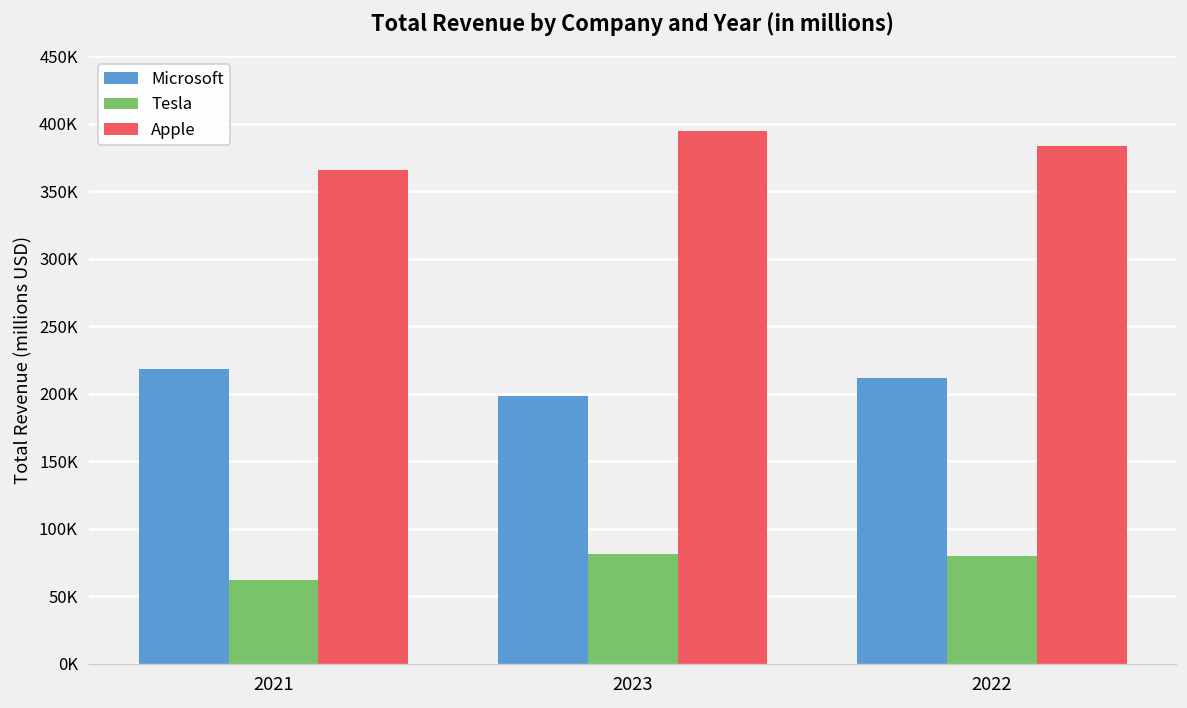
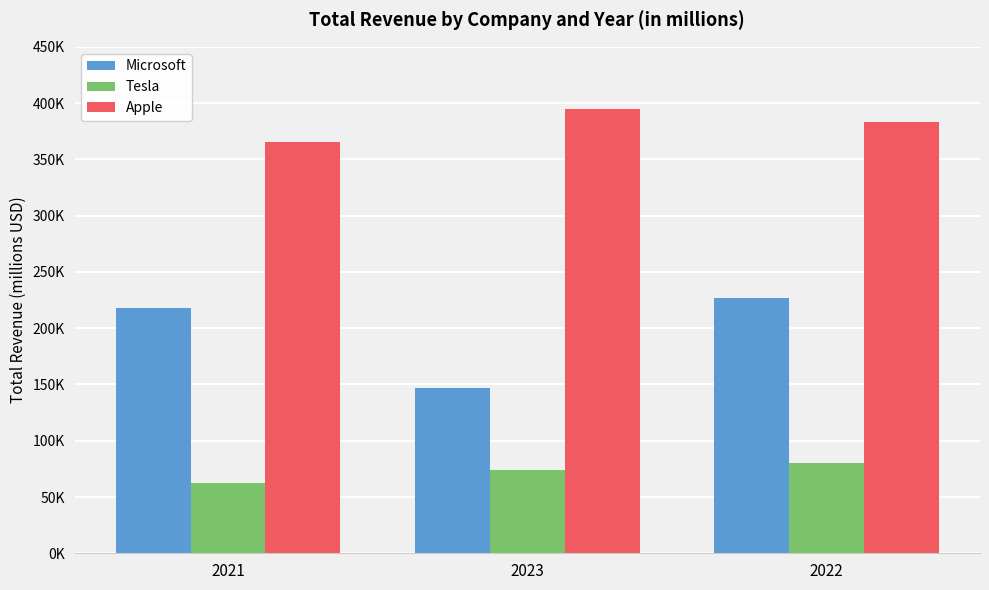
  {
    "Microsoft": {
      "2021": 218000,
-     "2023": 198000,
-     "2022": 212000
+     "2023": 146000,
+     "2022": 227000
    },
    "Tesla": {
      "2021": 62000,
-     "2023": 81000,
+     "2023": 74000,
      "2022": 80000
    },
    "Apple": {
      "2021": 366000,
      "2023": 394000,
      "2022": 383000
    }
  }
